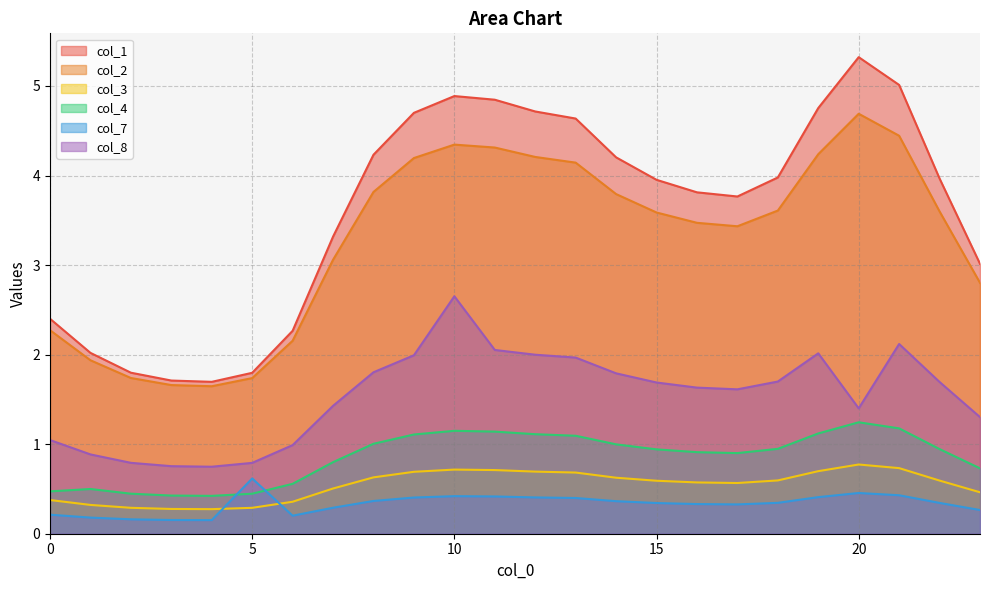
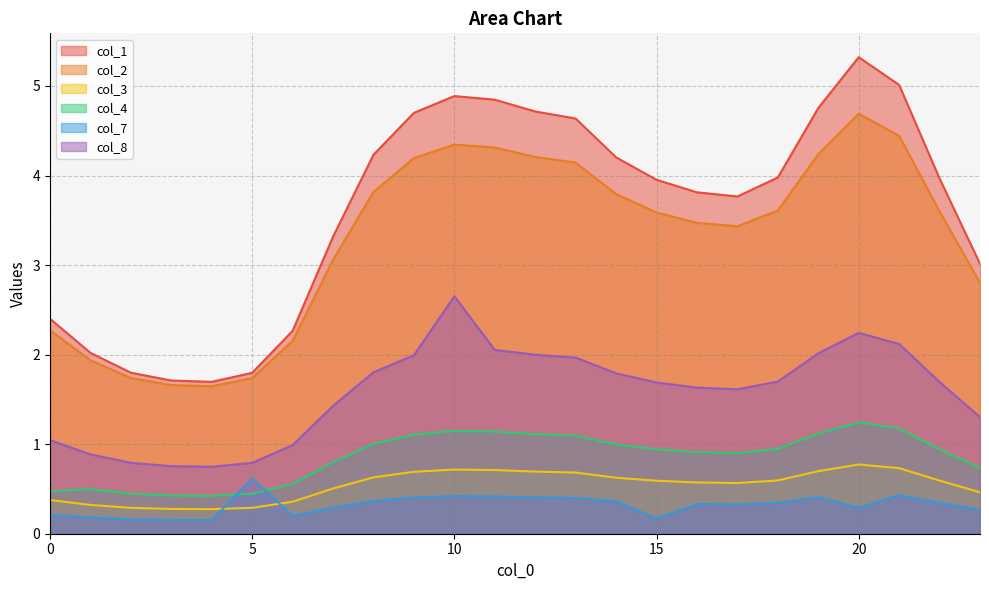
  {
    "col_4": {
      "0": 0.5,
      "5": 0.4,
      "10": 1.1,
      "15": 0.9,
      "20": 1.2
    },
    "col_7": {
      "0": 0.2,
      "5": 0.6,
      "10": 0.4,
-     "15": 0.3,
-     "20": 0.5
+     "15": 0.2,
+     "20": 0.3
    },
    "col_8": {
      "0": 1.0,
      "5": 0.8,
      "10": 2.7,
      "15": 1.7,
-     "20": 1.4
+     "20": 2.2
    }
  }
